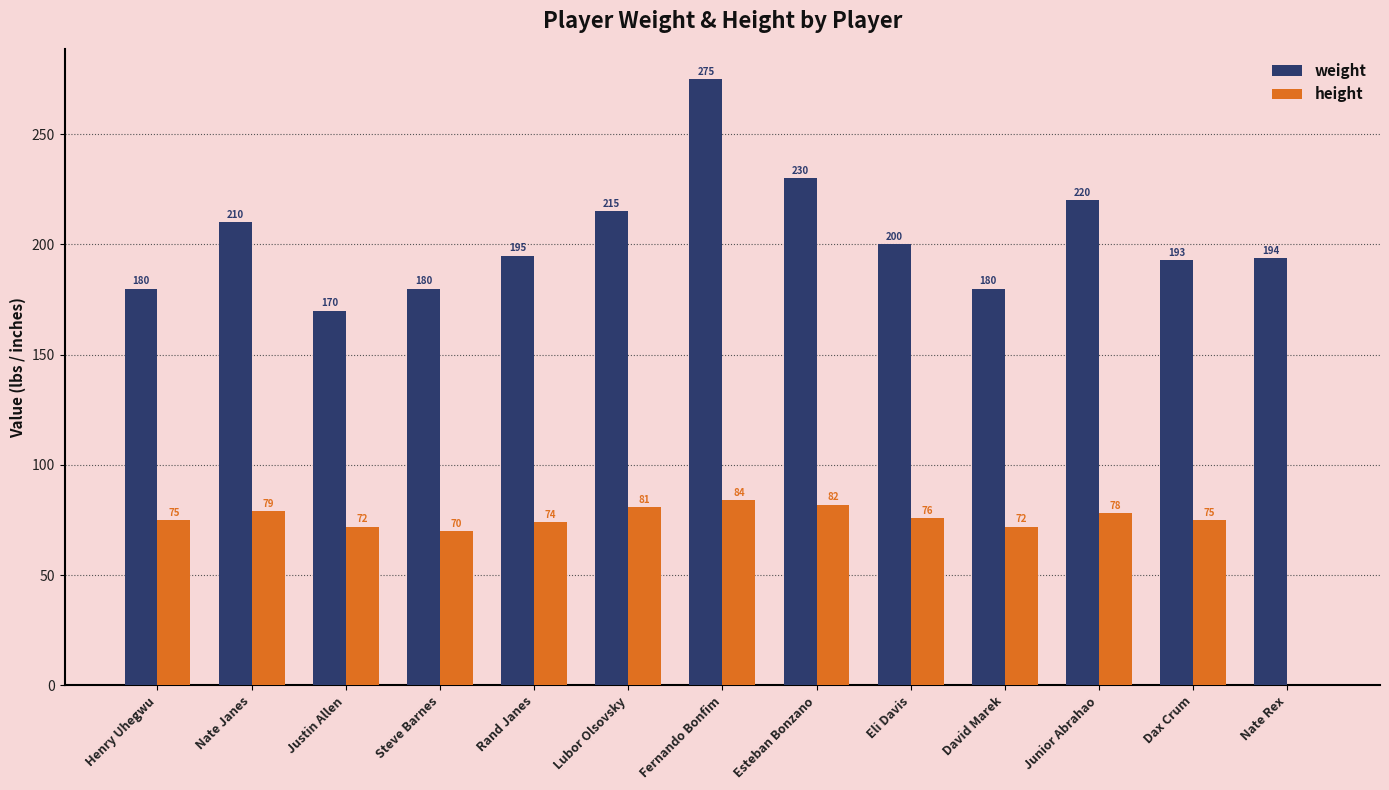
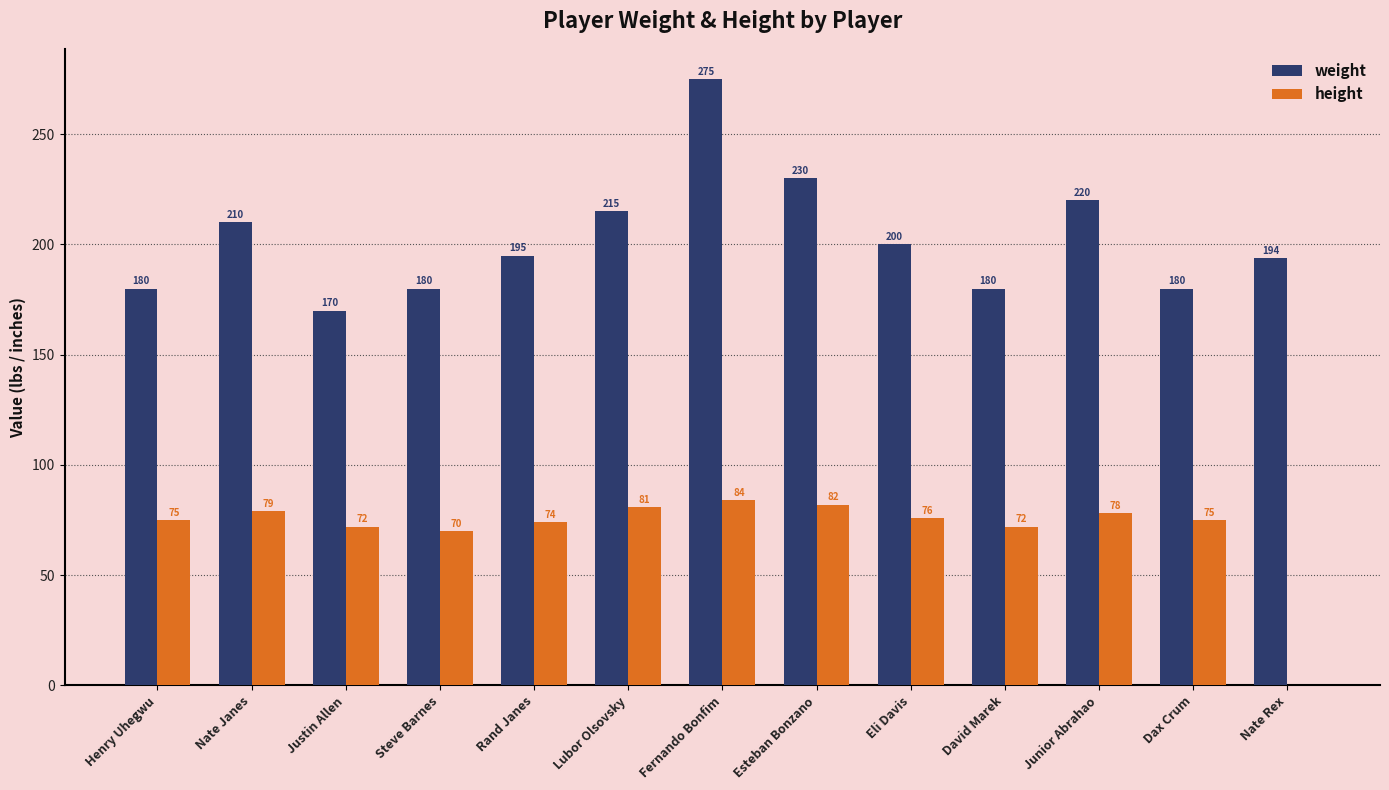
  {
    "weight": {
      "Henry Uhegwu": 180,
      "Nate Janes": 210,
      "Justin Allen": 170,
      "Steve Barnes": 180,
      "Rand Janes": 195,
      "Lubor Olsovsky": 215,
      "Fernando Bonfim": 275,
      "Esteban Bonzano": 230,
      "Eli Davis": 200,
      "David Marek": 180,
      "Junior Abrahao": 220,
-     "Dax Crum": 193,
+     "Dax Crum": 180,
      "Nate Rex": 194
    },
    "height": {
      "Henry Uhegwu": 75,
      "Nate Janes": 79,
      "Justin Allen": 72,
      "Steve Barnes": 70,
      "Rand Janes": 74,
      "Lubor Olsovsky": 81,
      "Fernando Bonfim": 84,
      "Esteban Bonzano": 82,
      "Eli Davis": 76,
      "David Marek": 72,
      "Junior Abrahao": 78,
      "Dax Crum": 75
    }
  }
